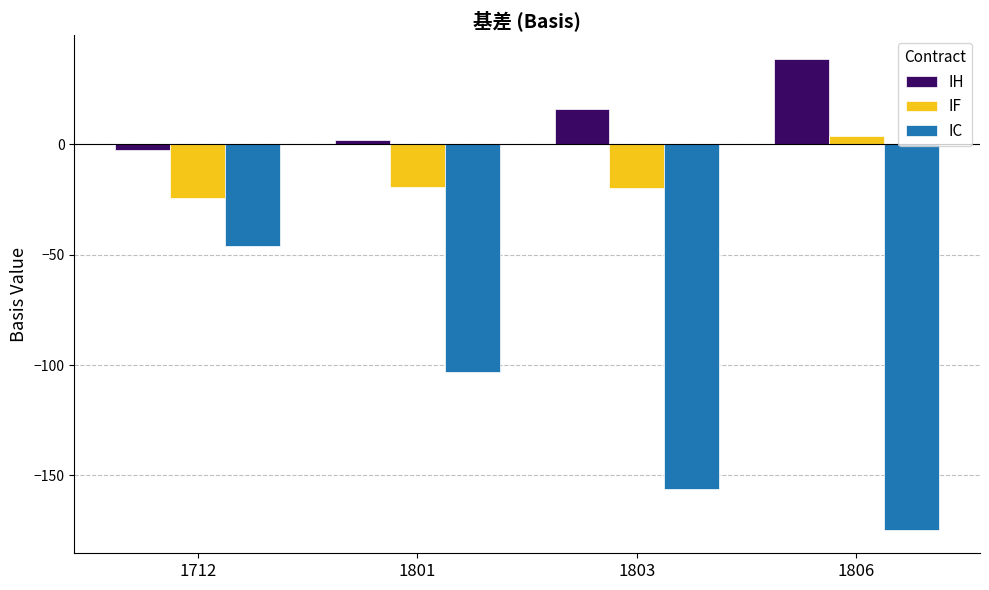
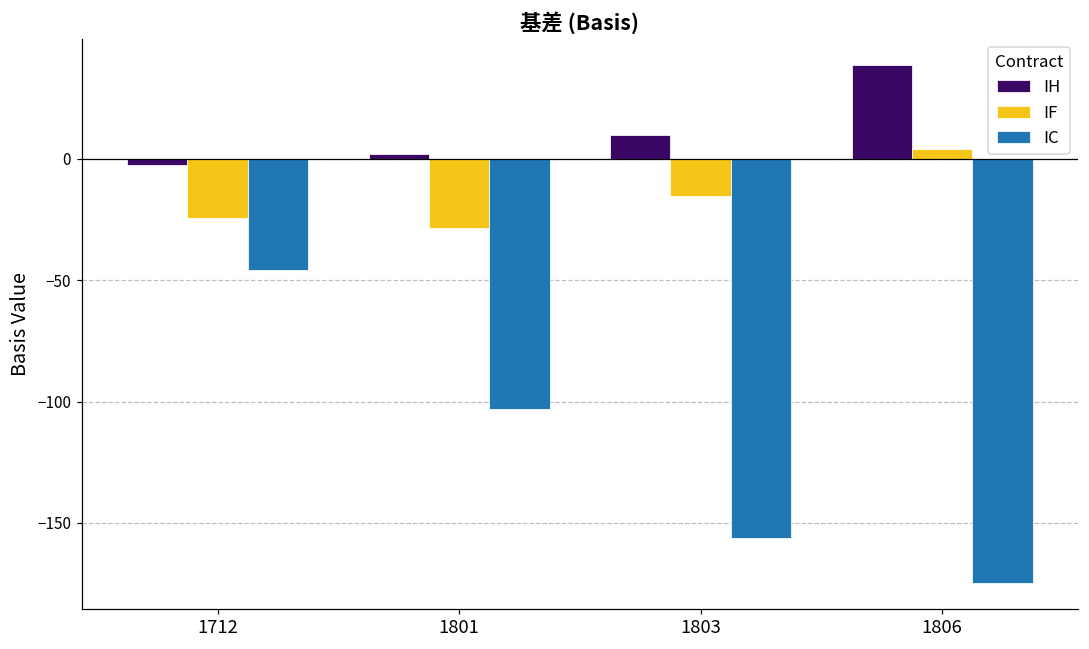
  {
    "IH": {
      "1712": -3,
      "1801": 2,
-     "1803": 16,
+     "1803": 10,
      "1806": 39
    },
    "IF": {
      "1712": -24,
-     "1801": -19,
-     "1803": -20,
+     "1801": -28,
+     "1803": -15,
      "1806": 4
    },
    "IC": {
      "1712": -46,
      "1801": -103,
      "1803": -156,
      "1806": -175
    }
  }
